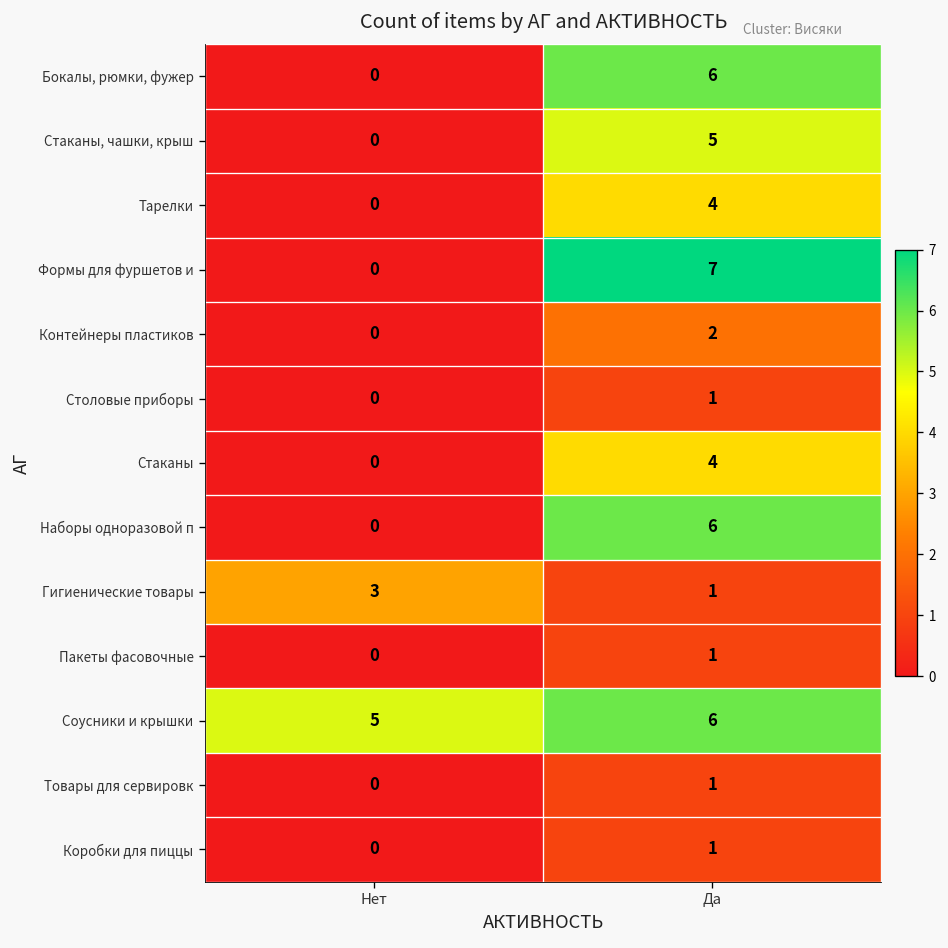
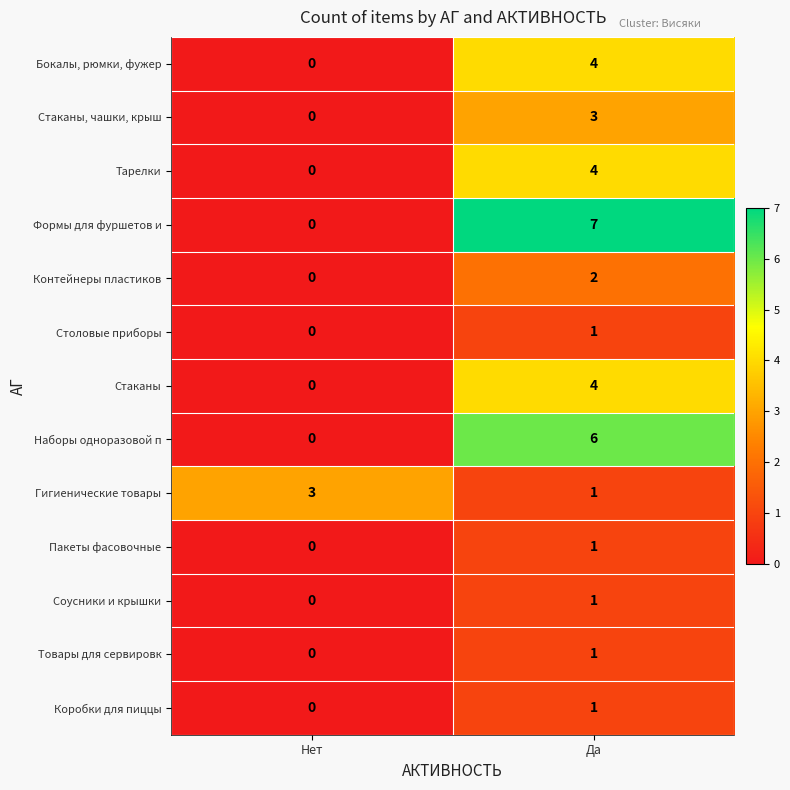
  {
    "Бокалы, рюмки, фужер": {
      "Нет": 0,
-     "Да": 6
+     "Да": 4
    },
    "Стаканы, чашки, крыш": {
      "Нет": 0,
-     "Да": 5
+     "Да": 3
    },
    "Тарелки": {
      "Нет": 0,
      "Да": 4
    },
    "Формы для фуршетов и": {
      "Нет": 0,
      "Да": 7
    },
    "Контейнеры пластиков": {
      "Нет": 0,
      "Да": 2
    },
    "Столовые приборы": {
      "Нет": 0,
      "Да": 1
    },
    "Стаканы": {
      "Нет": 0,
      "Да": 4
    },
    "Наборы одноразовой п": {
      "Нет": 0,
      "Да": 6
    },
    "Гигиенические товары": {
      "Нет": 3,
      "Да": 1
    },
    "Пакеты фасовочные": {
      "Нет": 0,
      "Да": 1
    },
    "Соусники и крышки": {
-     "Нет": 5,
-     "Да": 6
+     "Нет": 0,
+     "Да": 1
    },
    "Товары для сервировк": {
      "Нет": 0,
      "Да": 1
    },
    "Коробки для пиццы": {
      "Нет": 0,
      "Да": 1
    }
  }
